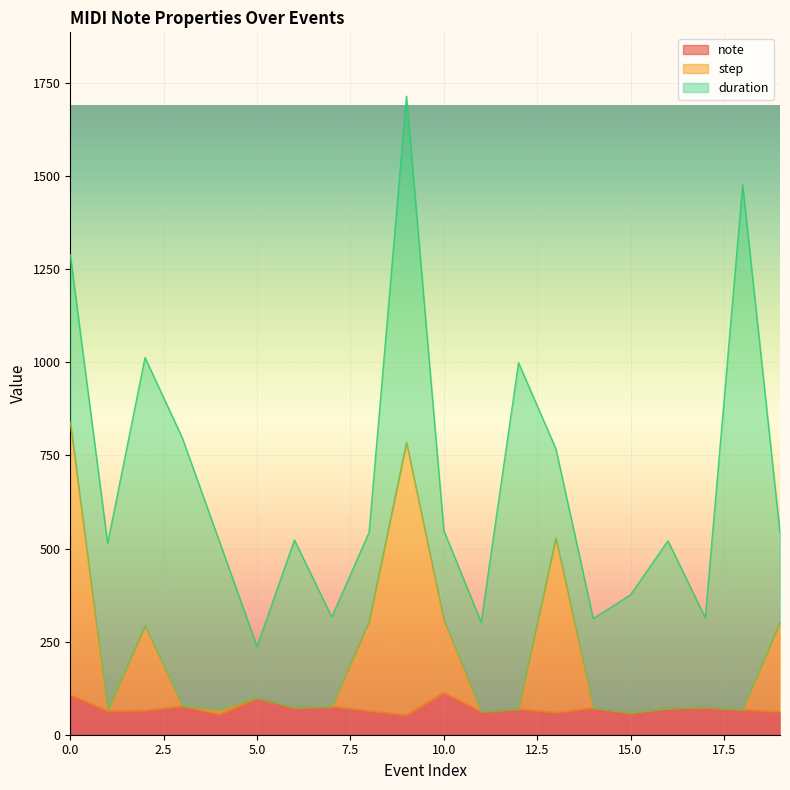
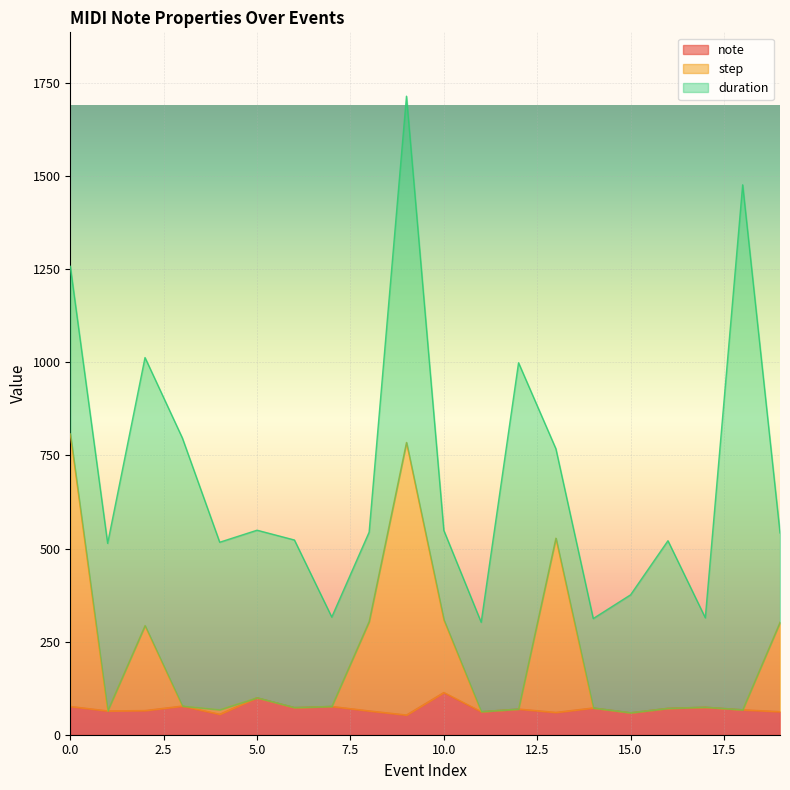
  {
    "note": {
-     "0.0": 110,
+     "0.0": 80,
      "10.0": 110
    },
    "step": {
      "0.0": 730,
      "10.0": 200
    },
    "duration": {
      "0.0": 450,
-     "5.0": 140,
+     "5.0": 450,
      "10.0": 240,
      "15.0": 320
    }
  }
